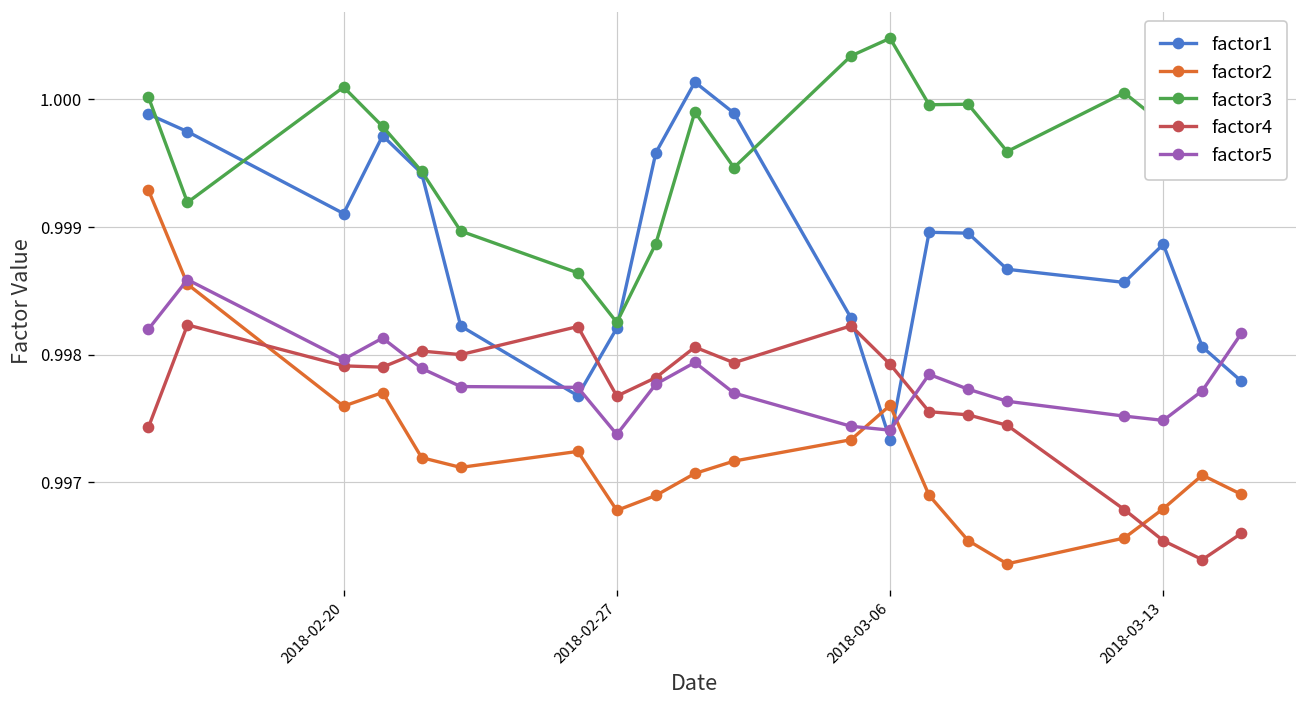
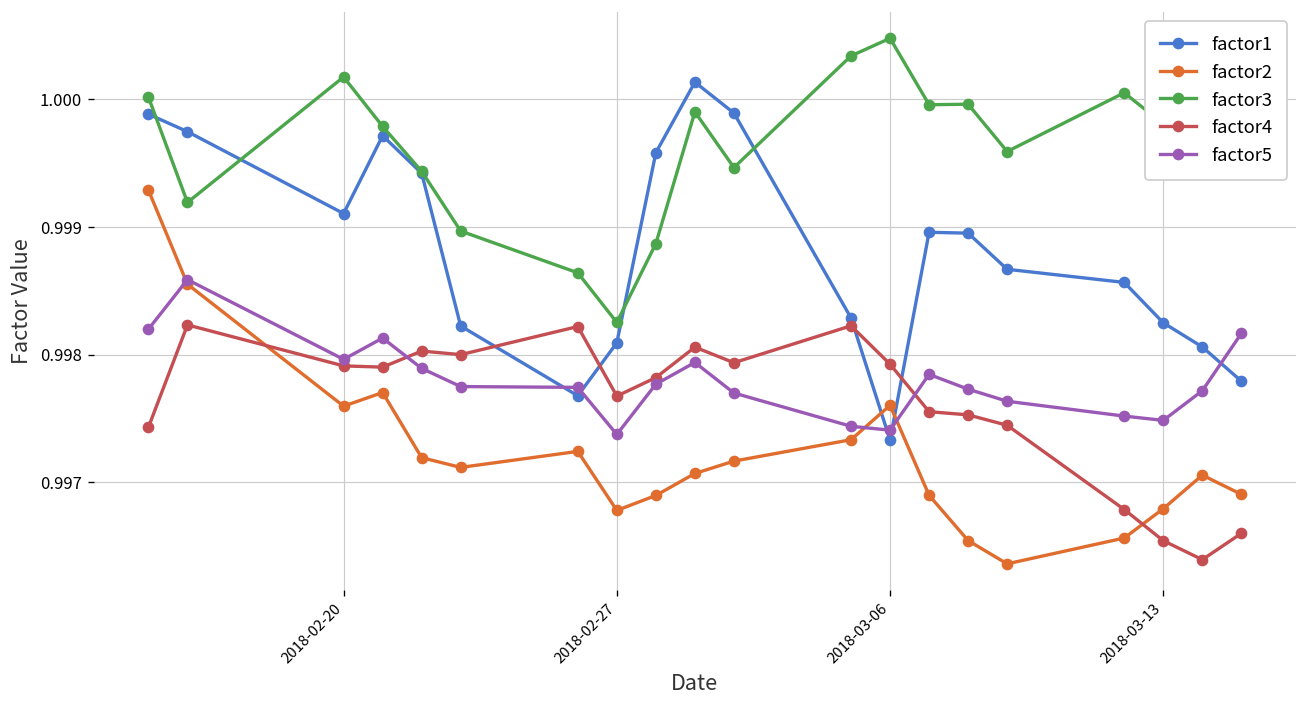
  {
    "factor1": {
      "2018-02-20": 0.99911,
-     "2018-02-27": 0.99821,
+     "2018-02-27": 0.99809,
      "2018-03-06": 0.99733,
-     "2018-03-13": 0.99887
+     "2018-03-13": 0.99825
    },
    "factor3": {
-     "2018-02-20": 1.00010,
+     "2018-02-20": 1.00018,
      "2018-02-27": 0.99825,
      "2018-03-06": 1.00048
    },
    "factor5": {
      "2018-02-20": 0.99796,
      "2018-02-27": 0.99737,
      "2018-03-06": 0.99741,
      "2018-03-13": 0.99749
    }
  }
